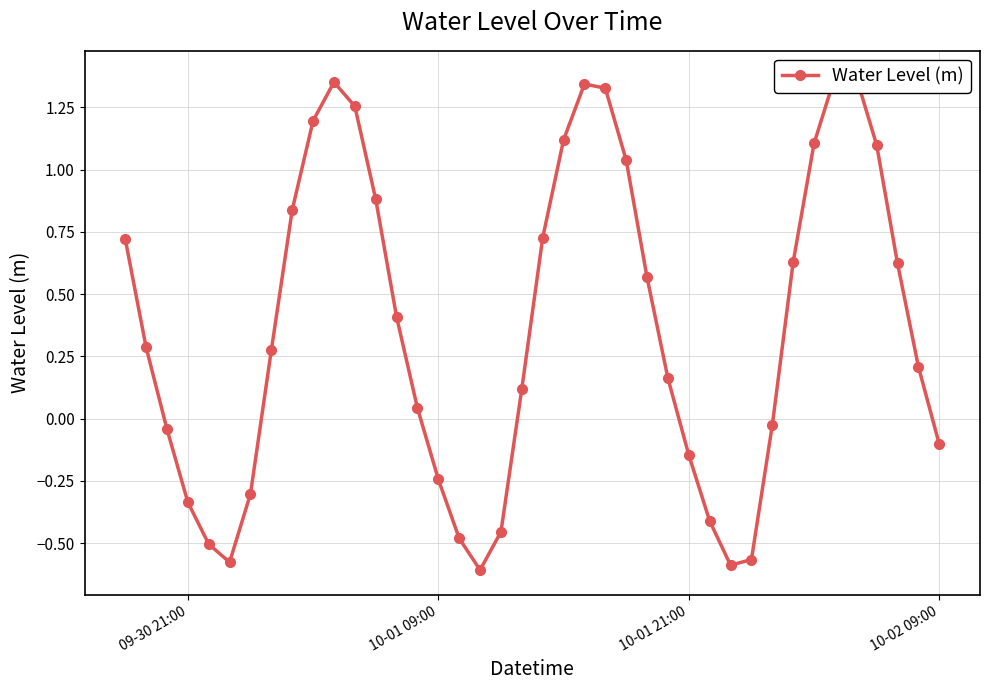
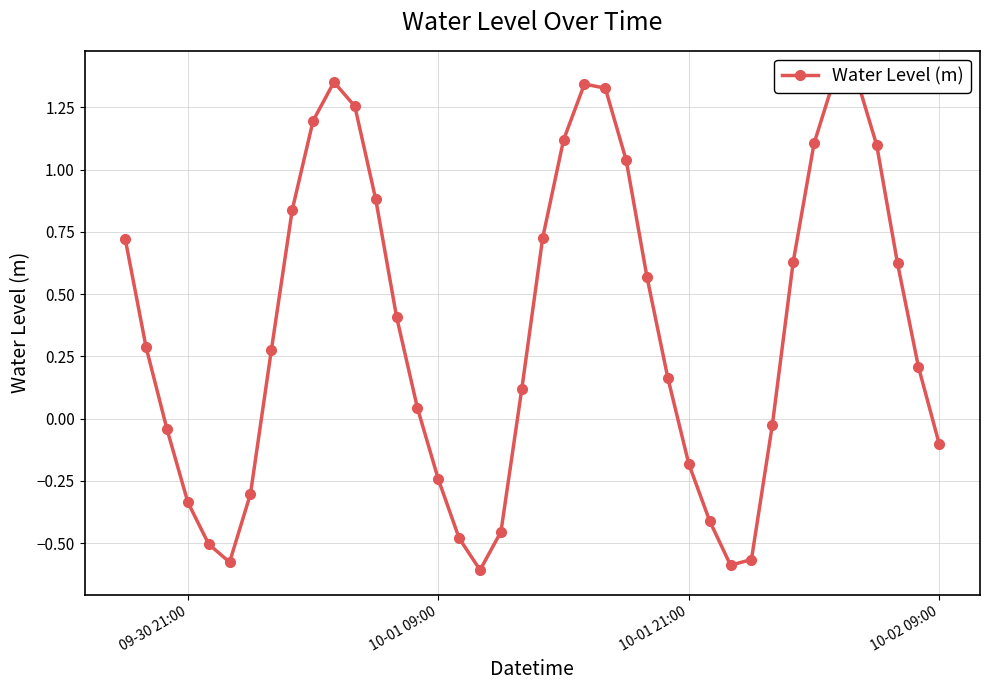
  {
    "09-30 21:00": -0.34,
    "10-01 09:00": -0.24,
-   "10-01 21:00": -0.15,
+   "10-01 21:00": -0.18,
    "10-02 09:00": -0.10
  }
